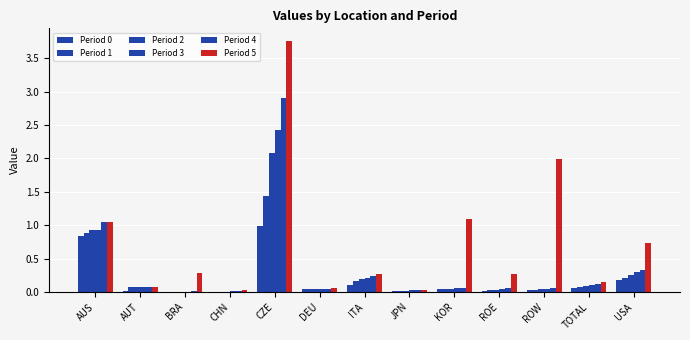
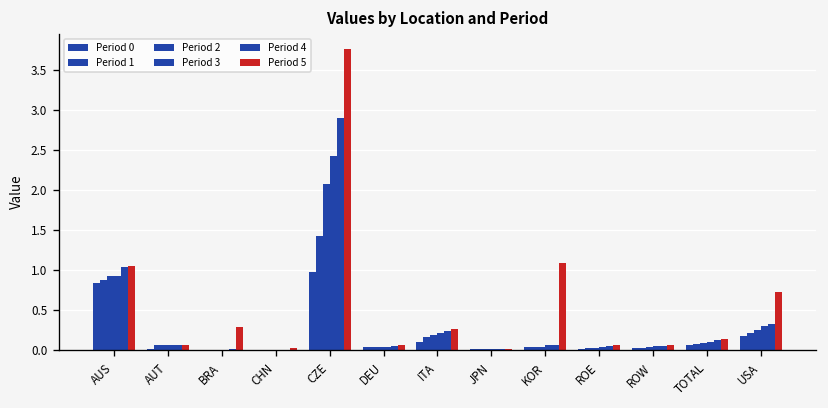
  {
    "Period 5": {
      "AUS": 1.1,
      "AUT": 0.1,
      "BRA": 0.3,
      "CZE": 3.8,
      "DEU": 0.1,
      "ITA": 0.3,
      "KOR": 1.1,
-     "ROE": 0.3,
-     "ROW": 2.0,
+     "ROE": 0.1,
+     "ROW": 0.1,
      "TOTAL": 0.1,
      "USA": 0.7
    }
  }
